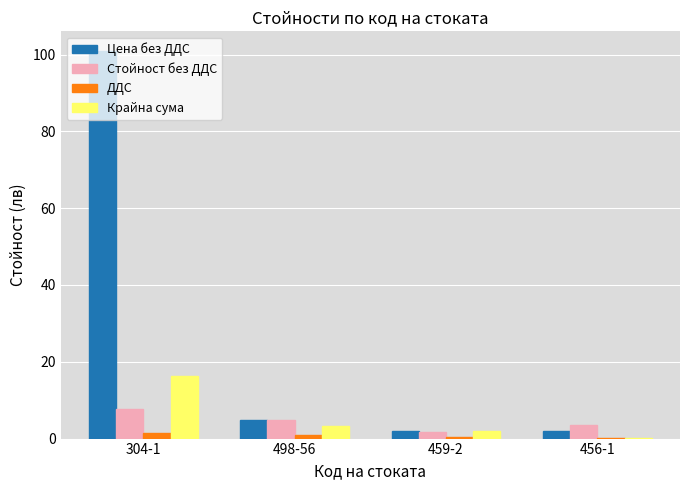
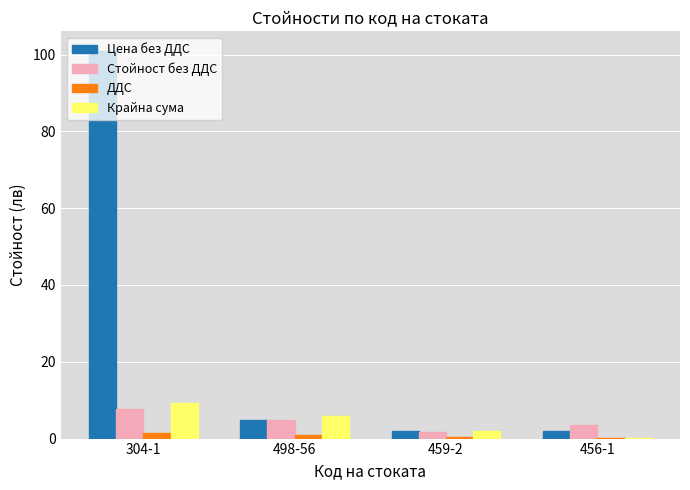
  {
    "Цена без ДДС": {
      "498-56": 5,
      "459-2": 2,
      "456-1": 2
    },
    "Стойност без ДДС": {
      "304-1": 8,
      "498-56": 5,
      "459-2": 2,
      "456-1": 4
    },
    "ДДС": {
      "304-1": 2,
      "498-56": 1
    },
    "Крайна сума": {
-     "304-1": 16,
-     "498-56": 3,
+     "304-1": 9,
+     "498-56": 6,
      "459-2": 2
    }
  }
